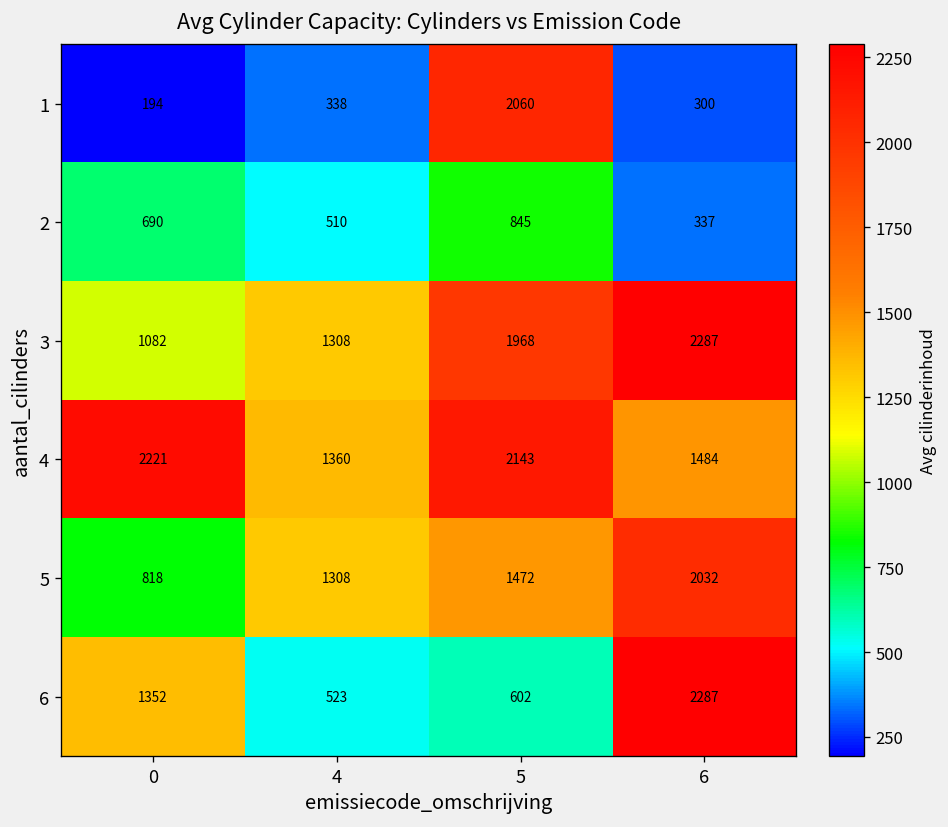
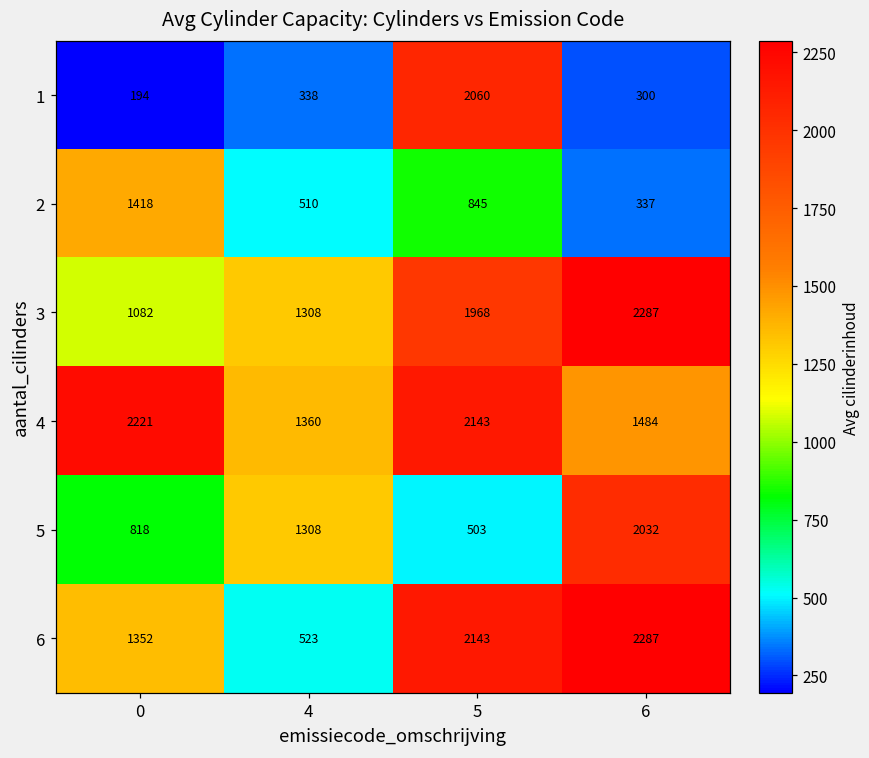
  {
    "1": {
      "0": 194,
      "4": 338,
      "5": 2060,
      "6": 300
    },
    "2": {
-     "0": 690,
+     "0": 1418,
      "4": 510,
      "5": 845,
      "6": 337
    },
    "3": {
      "0": 1082,
      "4": 1308,
      "5": 1968,
      "6": 2287
    },
    "4": {
      "0": 2221,
      "4": 1360,
      "5": 2143,
      "6": 1484
    },
    "5": {
      "0": 818,
      "4": 1308,
-     "5": 1472,
+     "5": 503,
      "6": 2032
    },
    "6": {
      "0": 1352,
      "4": 523,
-     "5": 602,
+     "5": 2143,
      "6": 2287
    }
  }
